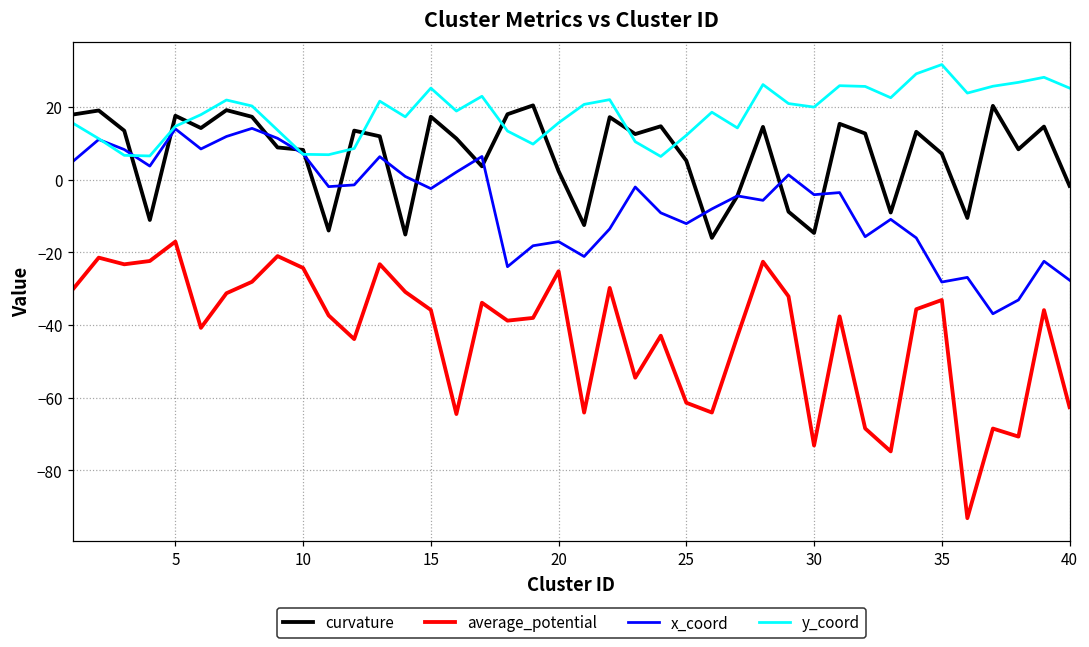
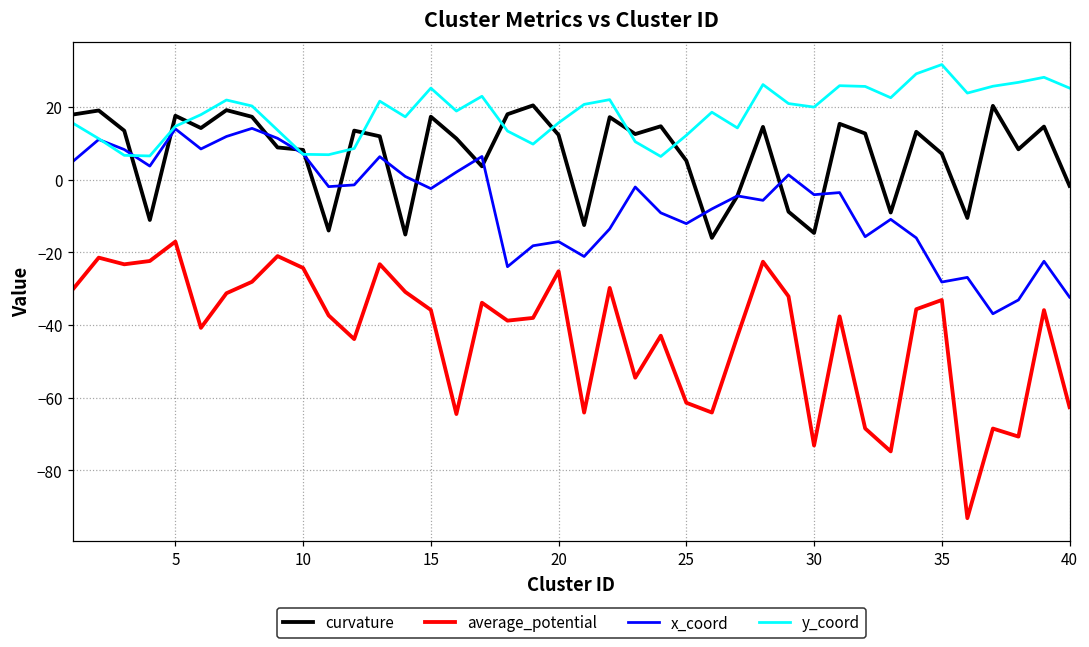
  {
    "curvature": {
      "5": 18,
      "10": 8,
      "15": 17,
-     "20": 2,
+     "20": 12,
      "25": 5,
      "30": -15,
      "35": 7,
      "40": -2
    },
    "average_potential": {
      "5": -17,
      "10": -24,
      "15": -36,
      "20": -25,
      "25": -61,
      "30": -73,
      "35": -33,
      "40": -63
    },
    "x_coord": {
      "15": -2,
      "20": -17,
      "25": -12,
      "30": -4,
      "35": -28,
-     "40": -28
+     "40": -32
    },
    "y_coord": {
      "15": 25,
      "20": 16,
      "25": 12,
      "30": 20,
      "35": 32,
      "40": 25
    }
  }
